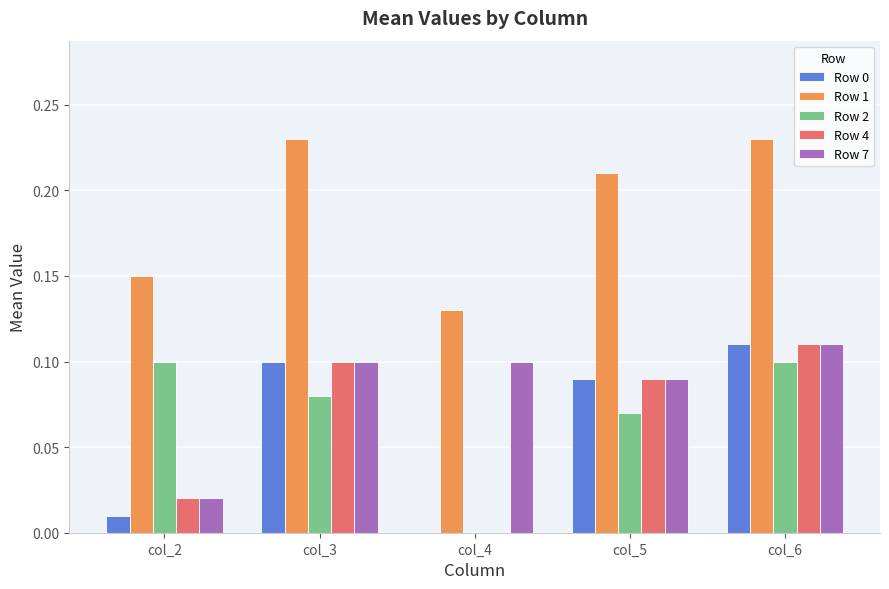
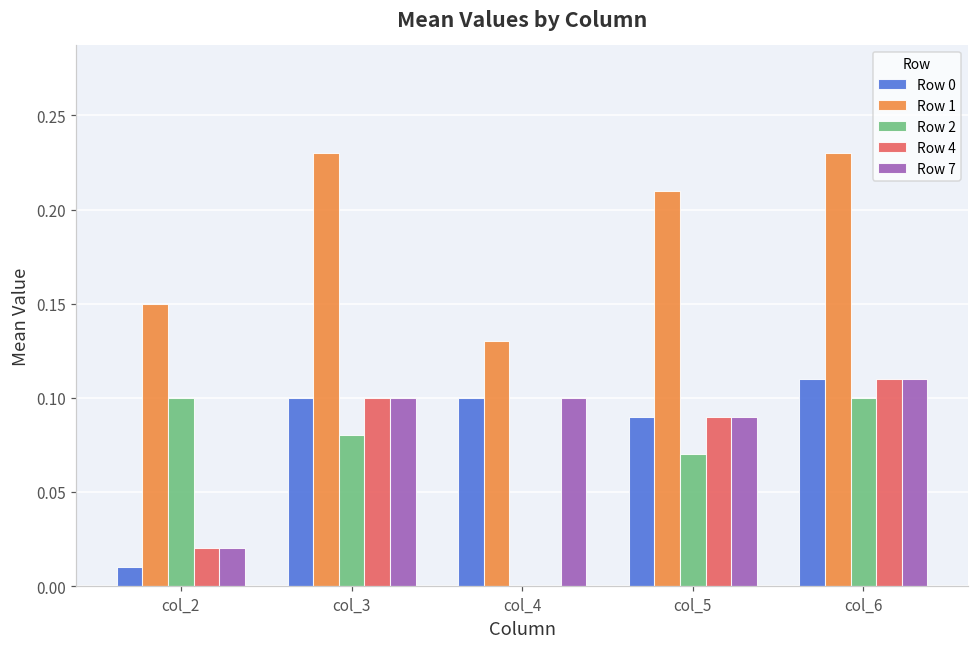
  {
    "Row 0": {
      "col_2": 0.010,
      "col_3": 0.1,
-     "col_4": 0.0,
+     "col_4": 0.1,
      "col_5": 0.090,
      "col_6": 0.110
    },
    "Row 2": {
      "col_2": 0.1,
      "col_3": 0.080,
      "col_4": 0.0,
      "col_5": 0.070,
      "col_6": 0.1
    },
    "Row 7": {
      "col_2": 0.020,
      "col_3": 0.1,
      "col_4": 0.1,
      "col_5": 0.090,
      "col_6": 0.110
    }
  }
